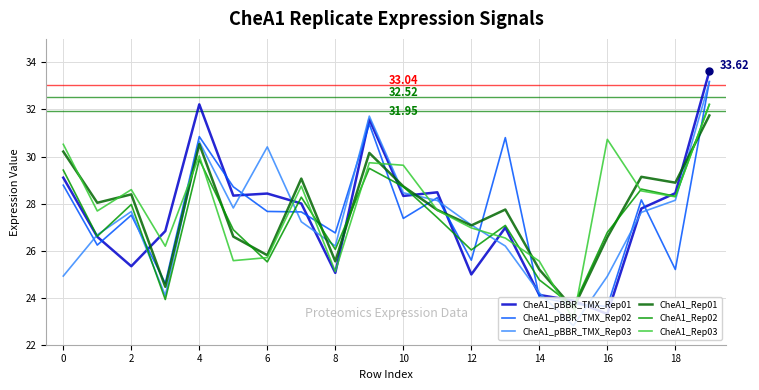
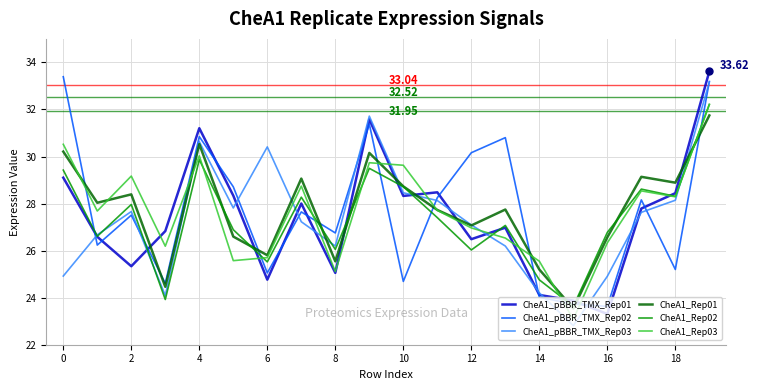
  {
    "CheA1_pBBR_TMX_Rep01": {
      "0": 29.1,
      "2": 25.3,
-     "4": 32.2,
-     "6": 28.4,
+     "4": 31.2,
+     "6": 24.8,
      "10": 28.3,
-     "12": 25.0,
+     "12": 26.5,
      "18": 28.4
    },
    "CheA1_pBBR_TMX_Rep02": {
-     "0": 28.8,
+     "0": 33.4,
      "2": 27.5,
      "4": 30.8,
-     "6": 27.7,
+     "6": 25.1,
      "8": 26.8,
-     "10": 27.4,
-     "12": 25.6,
+     "10": 24.7,
+     "12": 30.2,
      "18": 25.2
    },
    "CheA1_pBBR_TMX_Rep03": {
      "0": 24.9,
      "2": 27.7,
      "6": 30.4,
      "8": 26.2,
      "10": 28.5,
      "16": 24.9,
      "18": 28.1
    },
    "CheA1_Rep03": {
      "0": 30.5,
-     "2": 28.6,
+     "2": 29.2,
      "4": 30.0,
      "10": 29.6,
      "14": 25.6,
-     "16": 30.7
+     "16": 26.3
    }
  }
